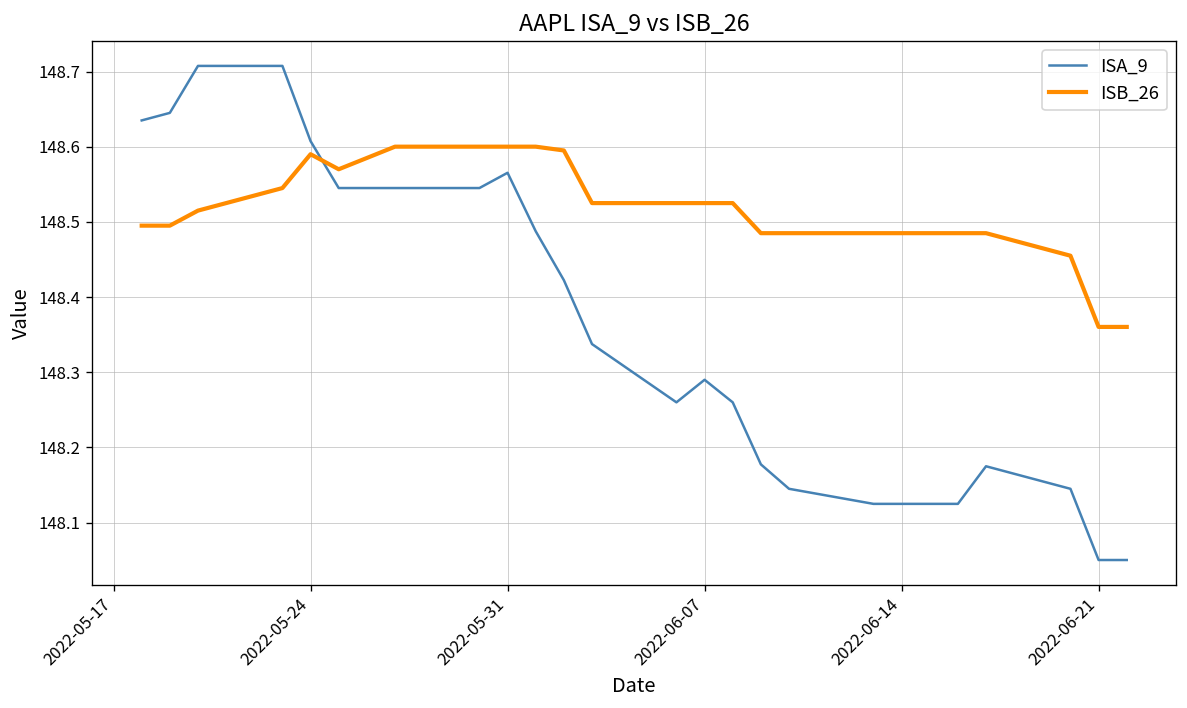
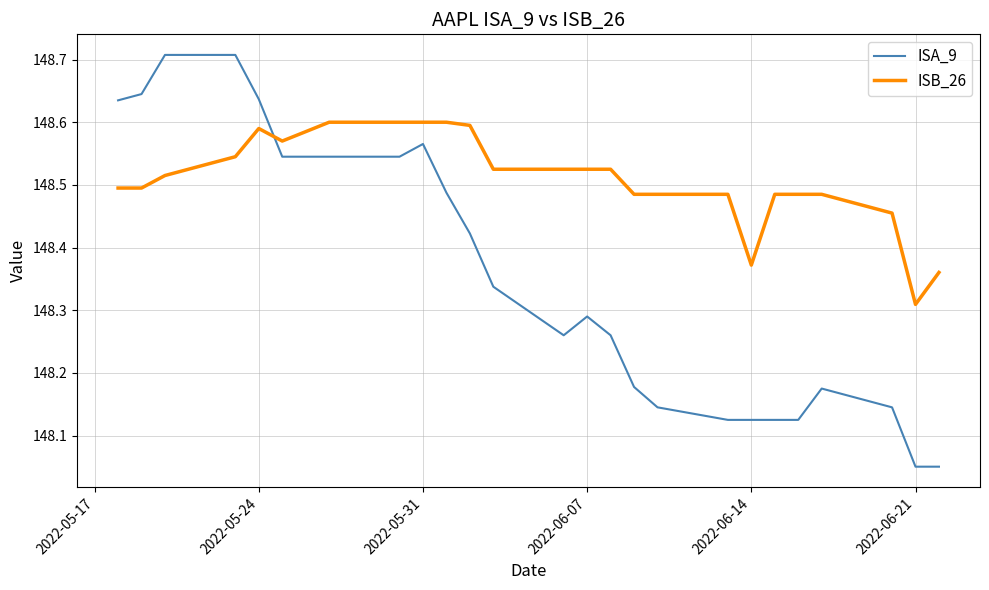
  {
    "ISA_9": {
-     "2022-05-24": 148.61,
+     "2022-05-24": 148.64,
      "2022-05-31": 148.57,
      "2022-06-07": 148.29,
      "2022-06-14": 148.12,
      "2022-06-21": 148.05
    },
    "ISB_26": {
      "2022-05-24": 148.59,
      "2022-05-31": 148.60,
      "2022-06-07": 148.53,
-     "2022-06-14": 148.49,
-     "2022-06-21": 148.36
+     "2022-06-14": 148.37,
+     "2022-06-21": 148.31
    }
  }
